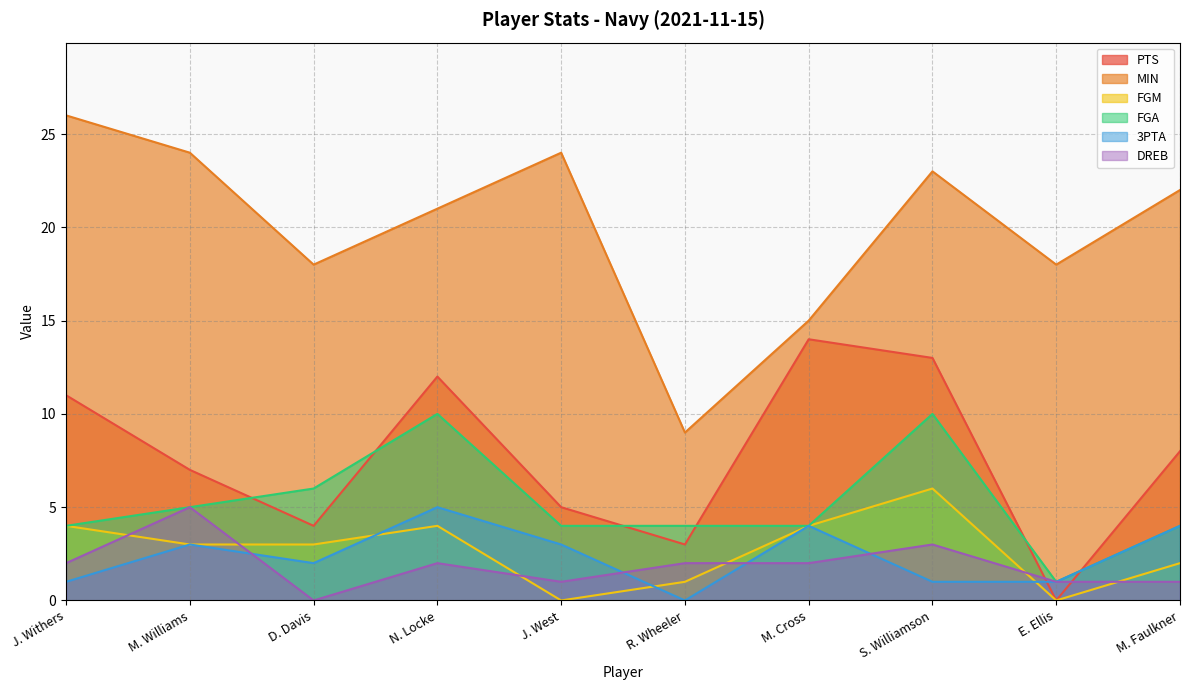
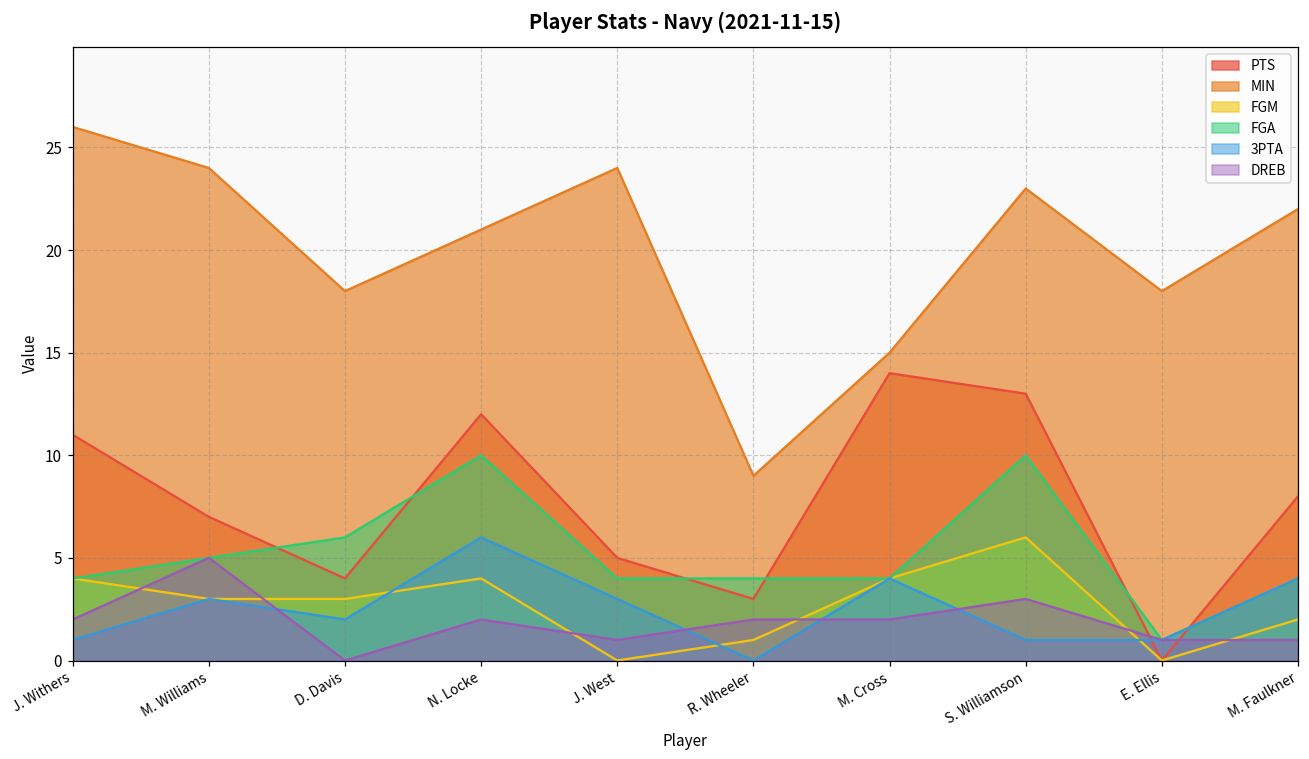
  {
    "FGM": {
      "D. Davis": 3,
      "N. Locke": 4,
      "J. West": 0,
      "R. Wheeler": 1,
      "S. Williamson": 6,
      "M. Faulkner": 2
    },
    "FGA": {
      "D. Davis": 6,
      "N. Locke": 10,
      "J. West": 4,
      "R. Wheeler": 4,
      "S. Williamson": 10
    },
    "3PTA": {
      "J. Withers": 1,
      "D. Davis": 2,
-     "N. Locke": 5,
+     "N. Locke": 6,
      "J. West": 3,
      "R. Wheeler": 0,
      "S. Williamson": 1
    },
    "DREB": {
      "J. Withers": 2,
      "D. Davis": 0,
      "N. Locke": 2,
      "J. West": 1,
      "R. Wheeler": 2,
      "M. Cross": 2,
      "S. Williamson": 3,
      "M. Faulkner": 1
    }
  }
